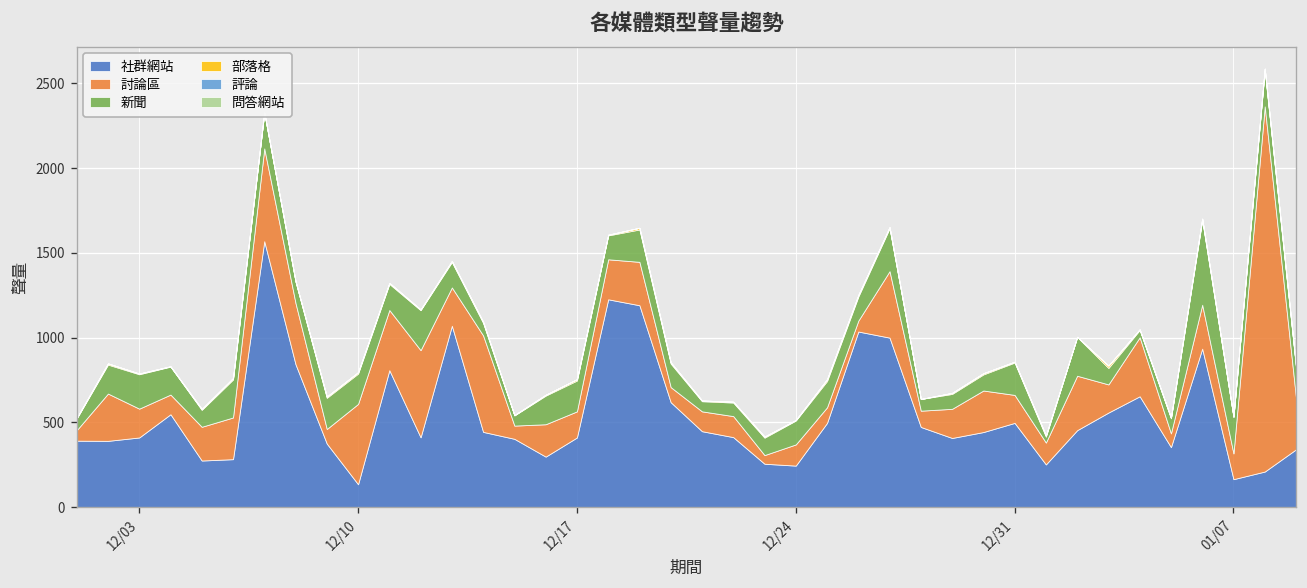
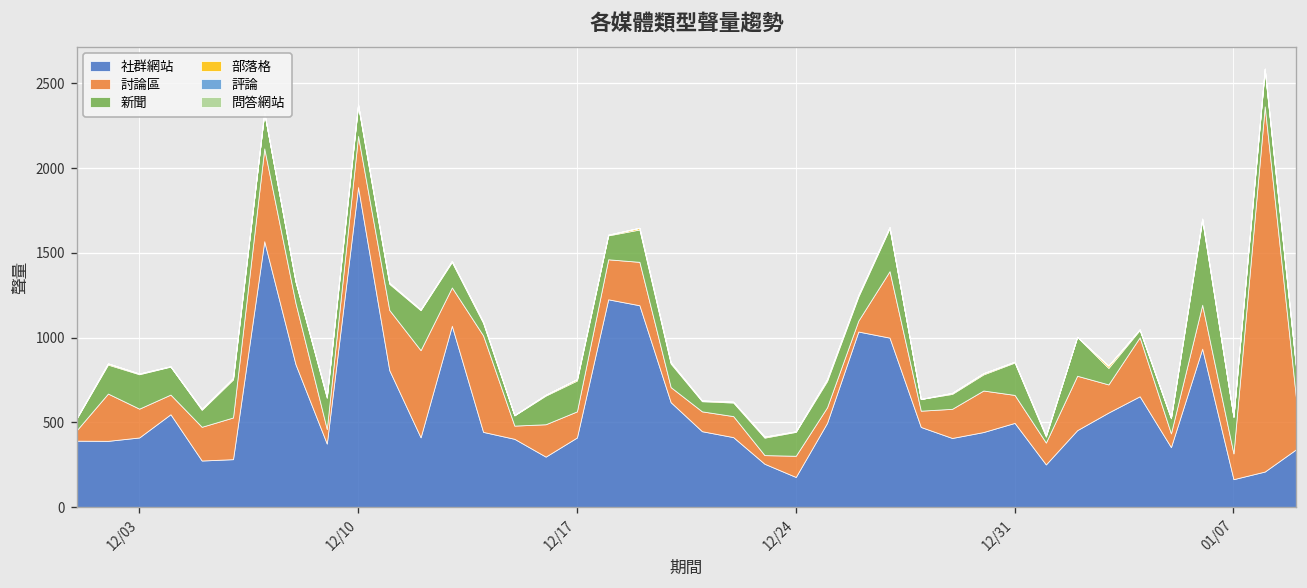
  {
    "社群網站": {
      "12/03": 410,
-     "12/10": 140,
+     "12/10": 1890,
      "12/17": 410,
-     "12/24": 250,
+     "12/24": 180,
      "12/31": 500,
      "01/07": 170
    },
    "討論區": {
      "12/03": 170,
-     "12/10": 470,
+     "12/10": 300,
      "12/17": 150,
      "12/24": 130,
      "12/31": 170,
      "01/07": 150
    }
  }
